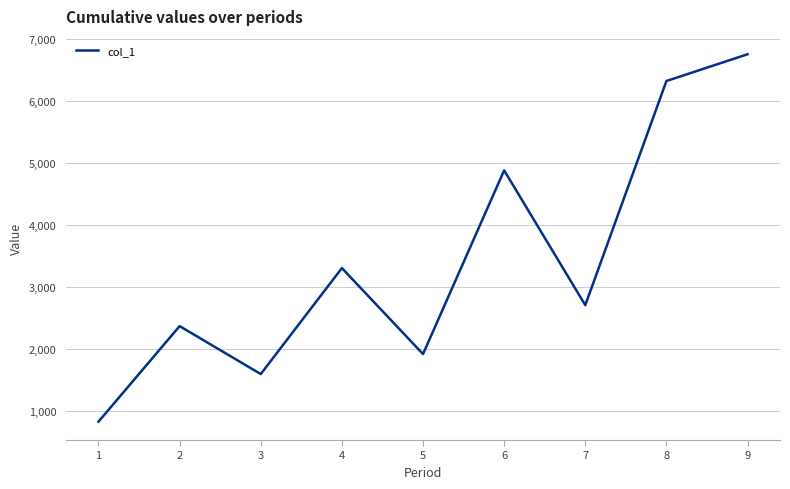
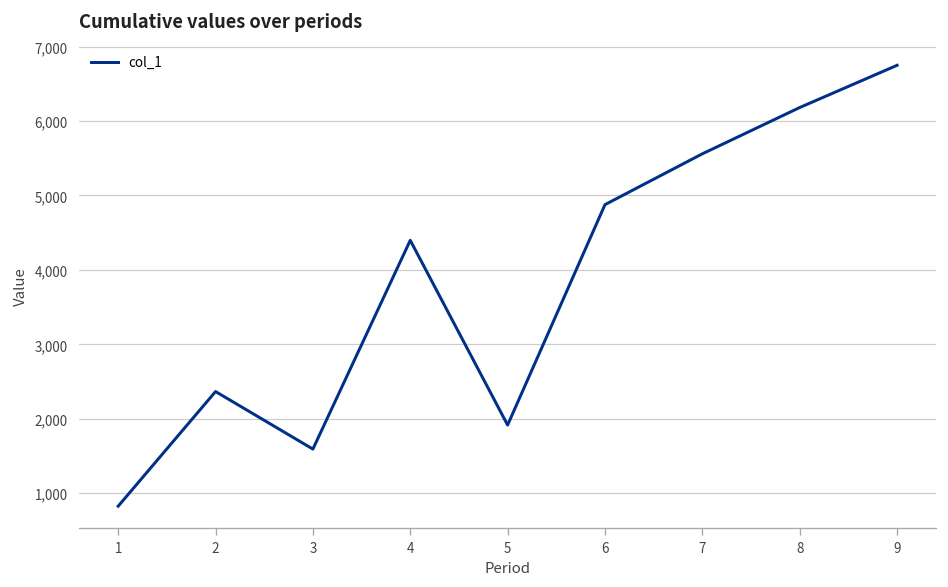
  {
    "1": "800",
    "2": "2,400",
    "3": "1,600",
-   "4": "3,300",
+   "4": "4,400",
    "5": "1,900",
    "6": "4,900",
-   "7": "2,700",
-   "8": "6,300",
+   "7": "5,600",
+   "8": "6,200",
    "9": "6,700"
  }
